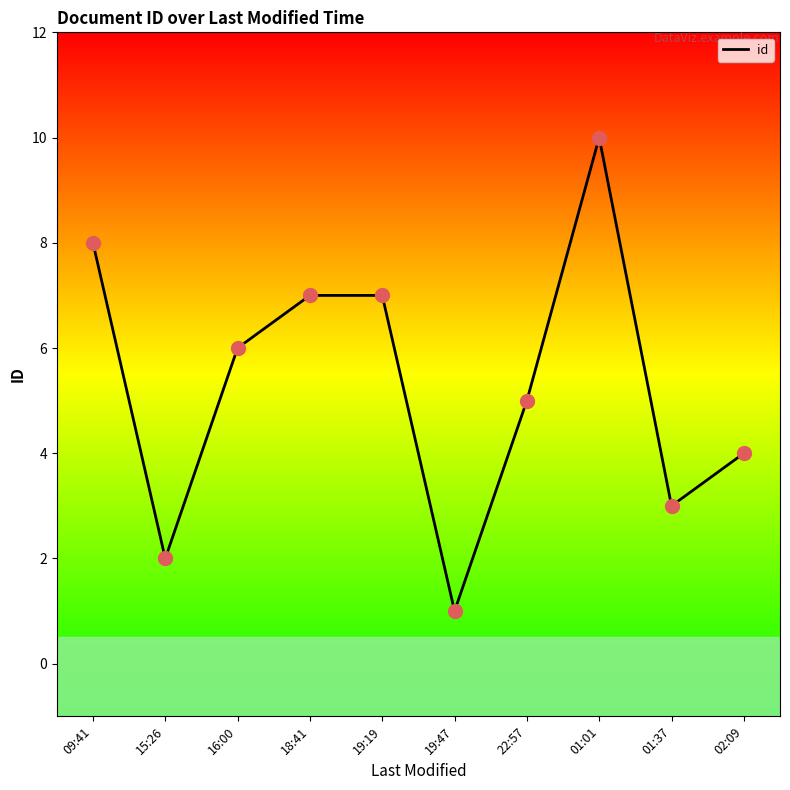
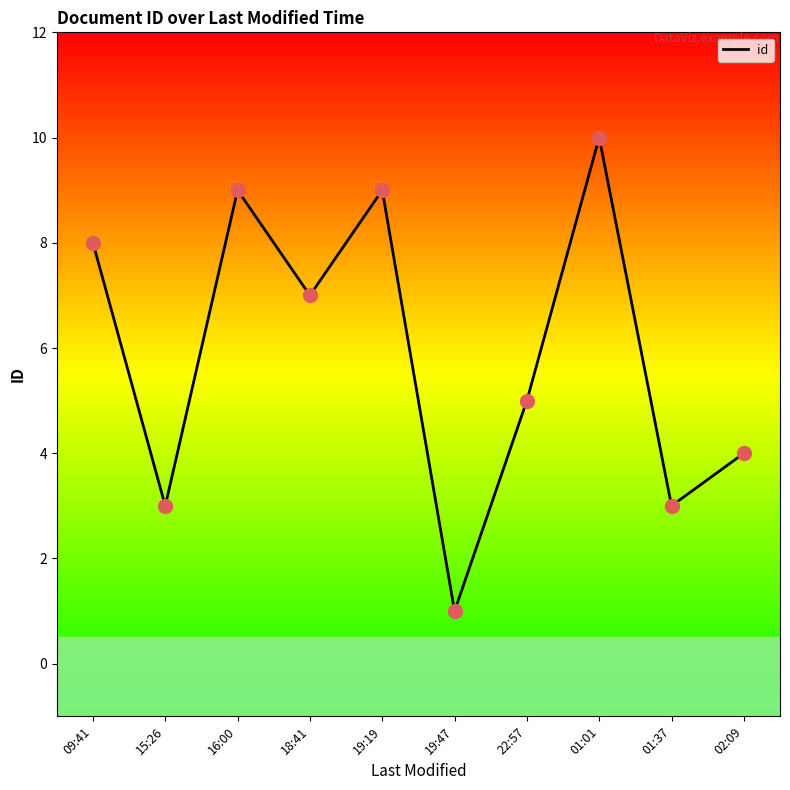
  {
    "09:41": 8,
-   "15:26": 2,
-   "16:00": 6,
+   "15:26": 3,
+   "16:00": 9,
    "18:41": 7,
-   "19:19": 7,
+   "19:19": 9,
    "19:47": 1,
    "22:57": 5,
    "01:01": 10,
    "01:37": 3,
    "02:09": 4
  }
